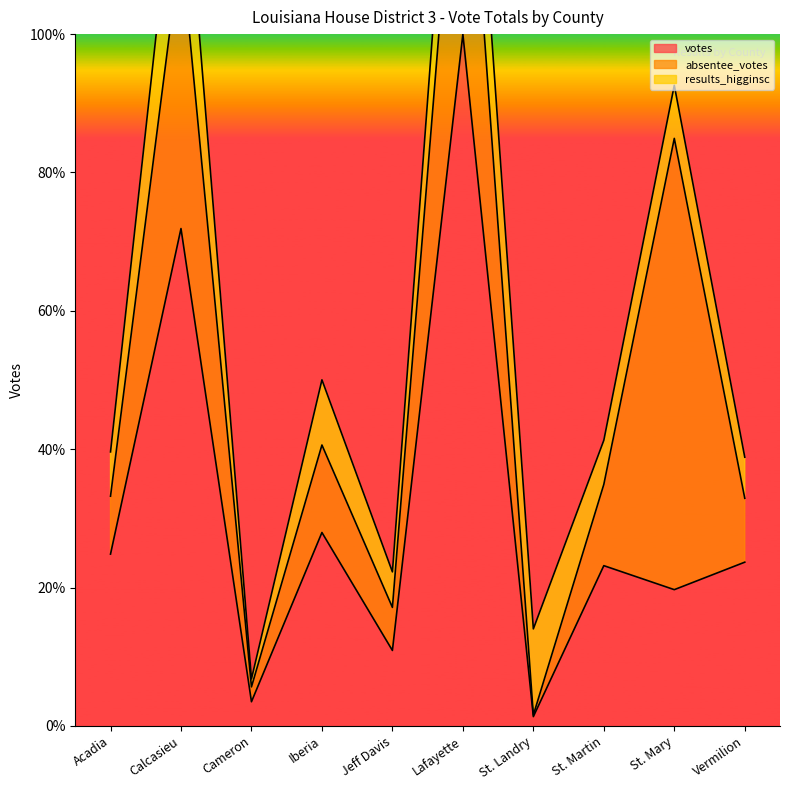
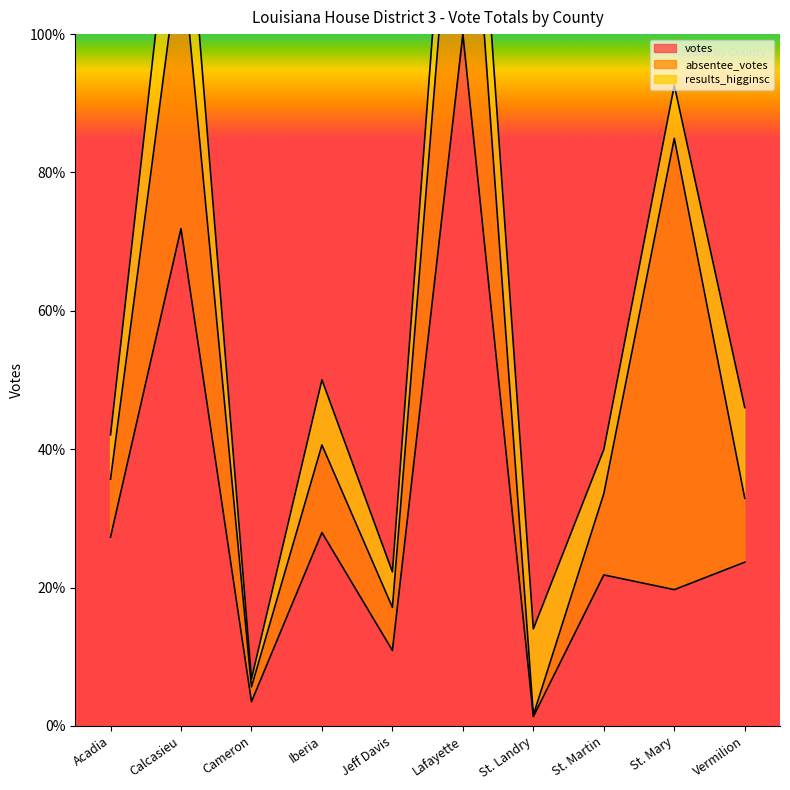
  {
    "votes": {
-     "Acadia": "25%",
+     "Acadia": "27%",
      "Calcasieu": "72%",
      "Cameron": "3%",
      "Iberia": "28%",
      "Jeff Davis": "11%",
      "Lafayette": "100%",
-     "St. Martin": "23%",
+     "St. Martin": "22%",
      "St. Mary": "20%",
      "Vermilion": "24%"
    },
    "absentee_votes": {
      "Acadia": "8%",
      "Cameron": "2%",
      "Iberia": "13%",
      "Jeff Davis": "6%",
      "St. Martin": "12%",
      "St. Mary": "65%",
      "Vermilion": "9%"
    },
    "results_higginsc": {
      "Acadia": "6%",
      "Cameron": "1%",
      "Iberia": "9%",
      "Jeff Davis": "5%",
      "St. Landry": "12%",
      "St. Martin": "6%",
-     "Vermilion": "6%"
+     "Vermilion": "13%"
    }
  }
